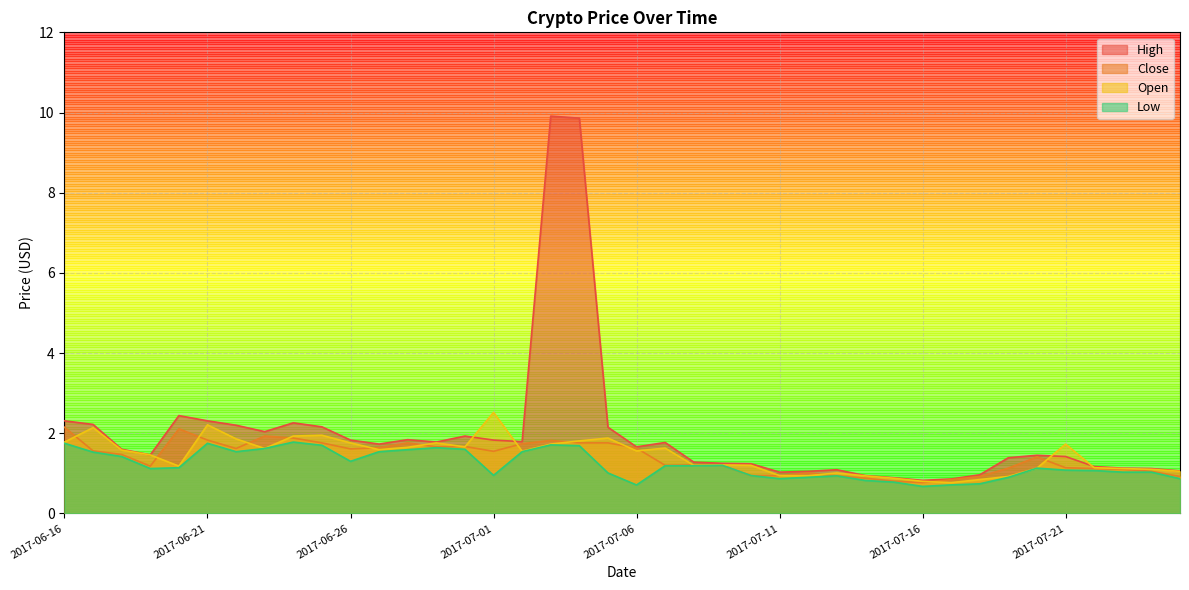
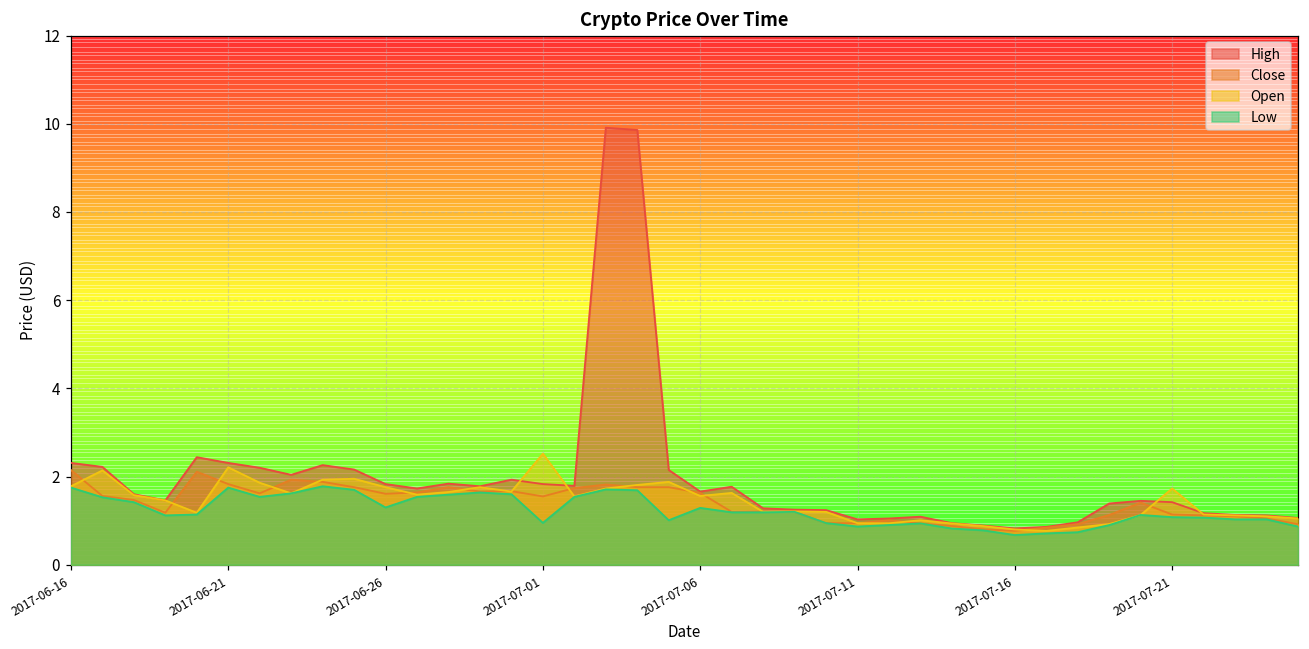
  {
    "Open": {
      "2017-06-21": 2.2,
      "2017-06-26": 1.8,
      "2017-07-01": 2.5,
      "2017-07-06": 1.6,
      "2017-07-21": 1.7
    },
    "Low": {
      "2017-06-21": 1.8,
      "2017-06-26": 1.3,
      "2017-07-01": 1.0,
-     "2017-07-06": 0.7,
+     "2017-07-06": 1.3,
      "2017-07-11": 0.9,
      "2017-07-16": 0.7
    }
  }
